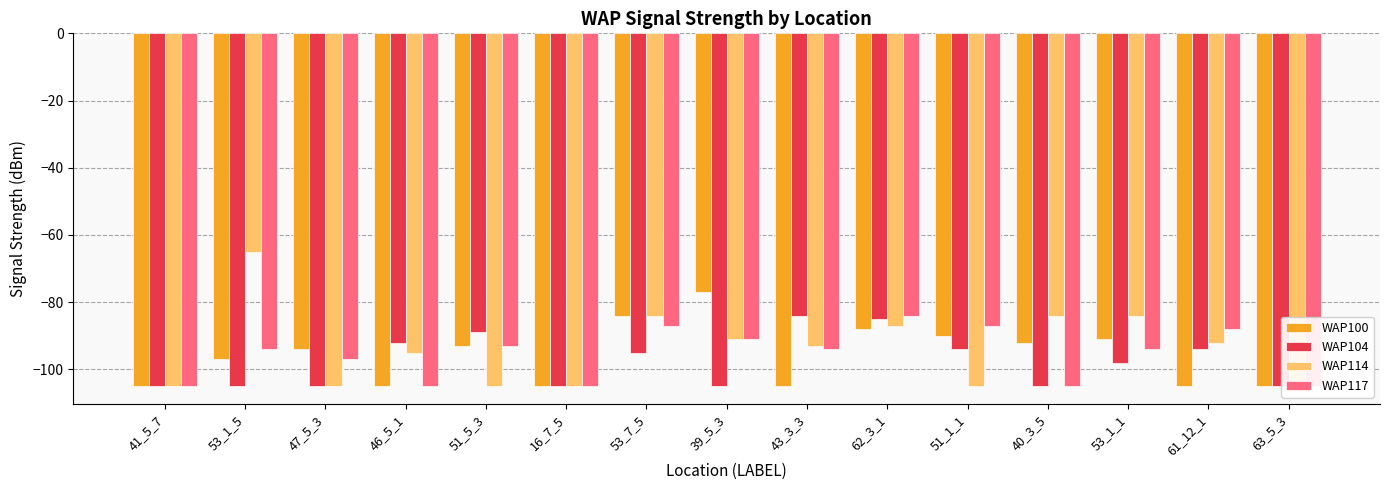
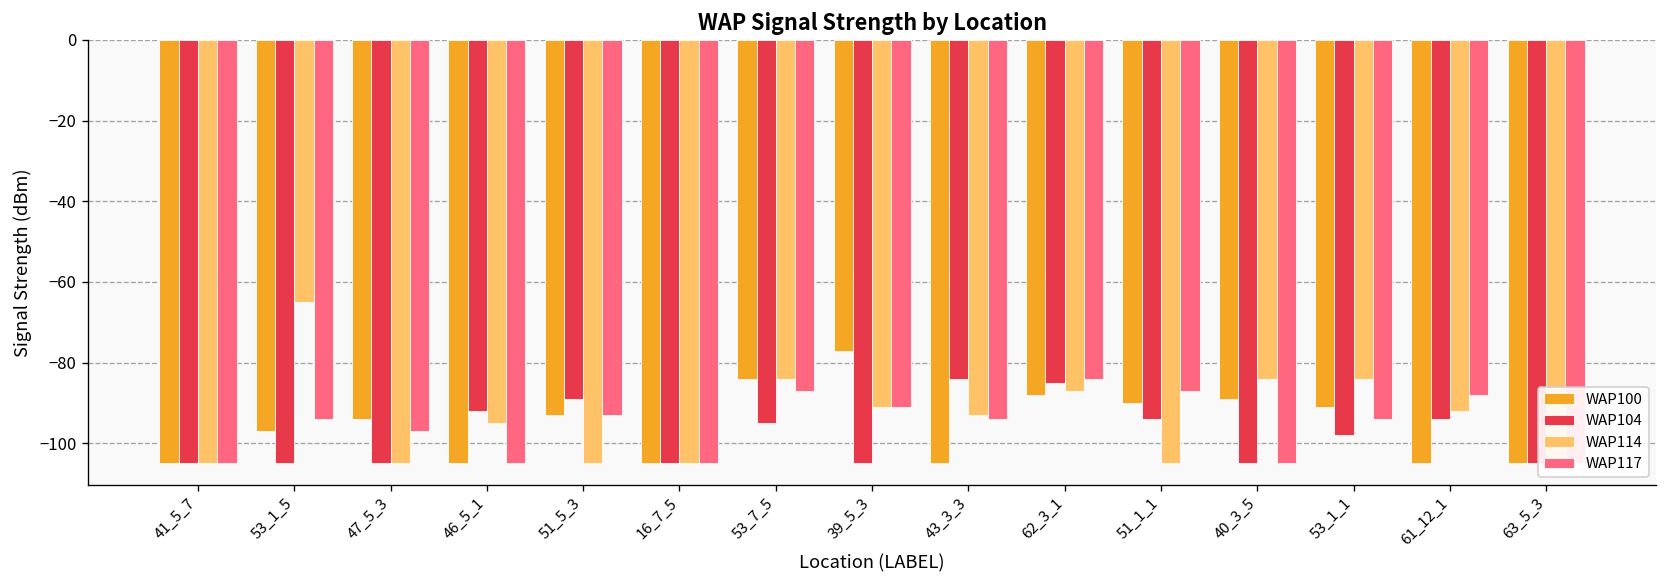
  {
    "WAP100": {
      "41_5_7": -105,
      "53_1_5": -97,
      "47_5_3": -94,
      "46_5_1": -105,
      "51_5_3": -93,
      "16_7_5": -105,
      "53_7_5": -84,
      "39_5_3": -77,
      "43_3_3": -105,
      "62_3_1": -88,
      "51_1_1": -90,
-     "40_3_5": -92,
+     "40_3_5": -89,
      "53_1_1": -91,
      "61_12_1": -105,
      "63_5_3": -105
    },
    "WAP104": {
      "41_5_7": -105,
      "53_1_5": -105,
      "47_5_3": -105,
      "46_5_1": -92,
      "51_5_3": -89,
      "16_7_5": -105,
      "53_7_5": -95,
      "39_5_3": -105,
      "43_3_3": -84,
      "62_3_1": -85,
      "51_1_1": -94,
      "40_3_5": -105,
      "53_1_1": -98,
      "61_12_1": -94,
      "63_5_3": -105
    },
    "WAP114": {
      "41_5_7": -105,
      "53_1_5": -65,
      "47_5_3": -105,
      "46_5_1": -95,
      "51_5_3": -105,
      "16_7_5": -105,
      "53_7_5": -84,
      "39_5_3": -91,
      "43_3_3": -93,
      "62_3_1": -87,
      "51_1_1": -105,
      "40_3_5": -84,
      "53_1_1": -84,
      "61_12_1": -92
    },
    "WAP117": {
      "41_5_7": -105,
      "53_1_5": -94,
      "47_5_3": -97,
      "46_5_1": -105,
      "51_5_3": -93,
      "16_7_5": -105,
      "53_7_5": -87,
      "39_5_3": -91,
      "43_3_3": -94,
      "62_3_1": -84,
      "51_1_1": -87,
      "40_3_5": -105,
      "53_1_1": -94,
      "61_12_1": -88
    }
  }
